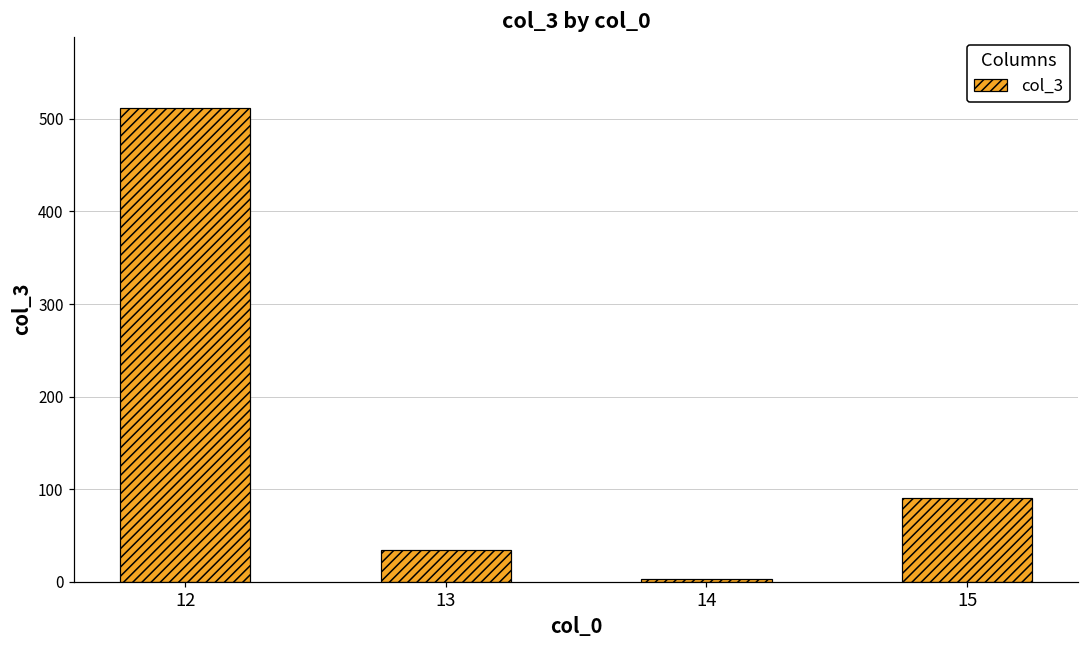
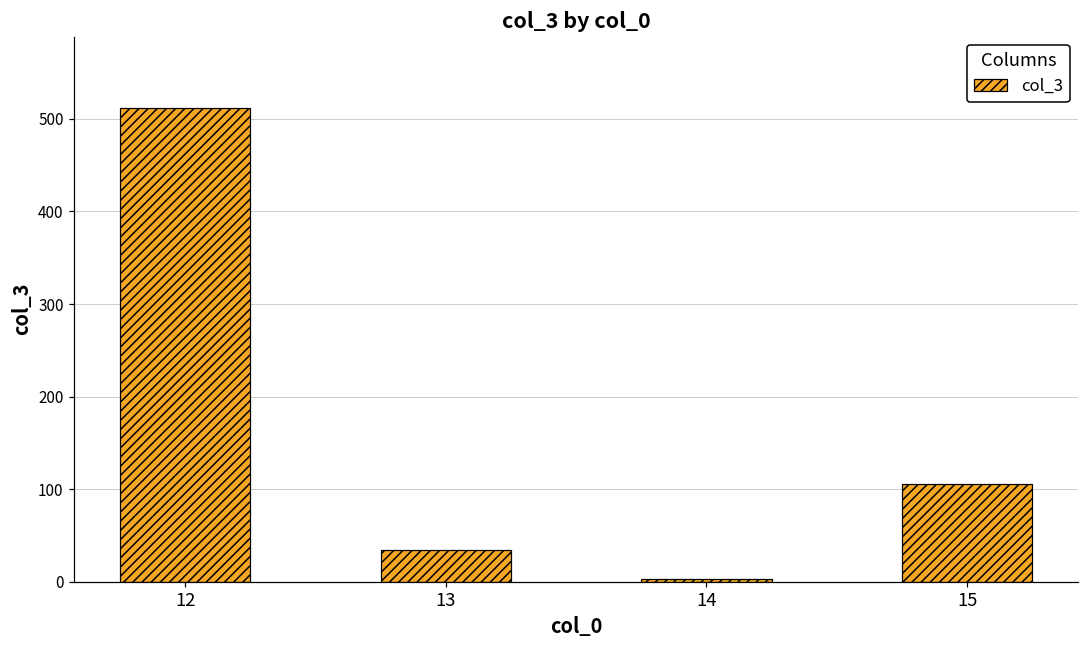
  {
    "12": 510,
    "13": 30,
-   "15": 90
+   "15": 100
  }
